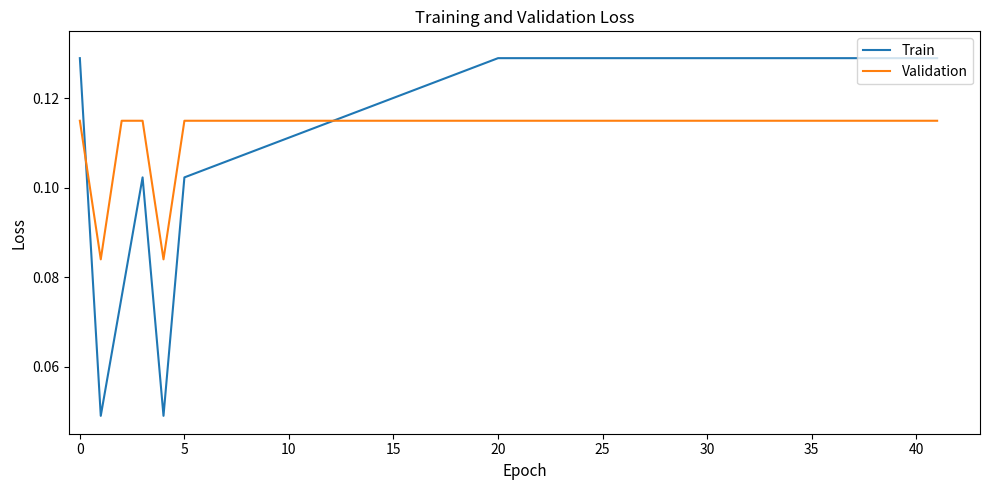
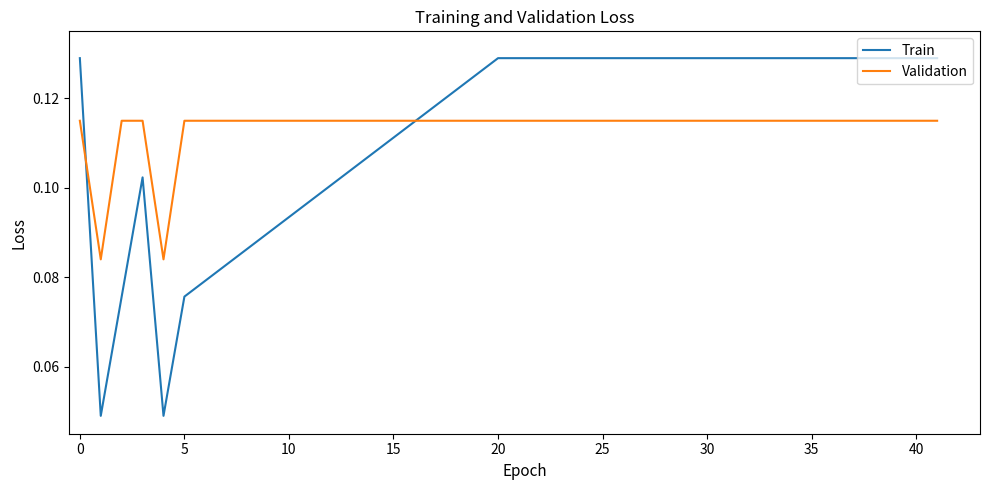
  {
    "Train": {
      "0": 0.129,
-     "5": 0.102,
+     "5": 0.076,
      "20": 0.129,
      "25": 0.129,
      "30": 0.129
    },
    "Validation": {
      "0": 0.115,
      "5": 0.115,
      "20": 0.115,
      "25": 0.115,
      "30": 0.115,
      "40": 0.115
    }
  }
